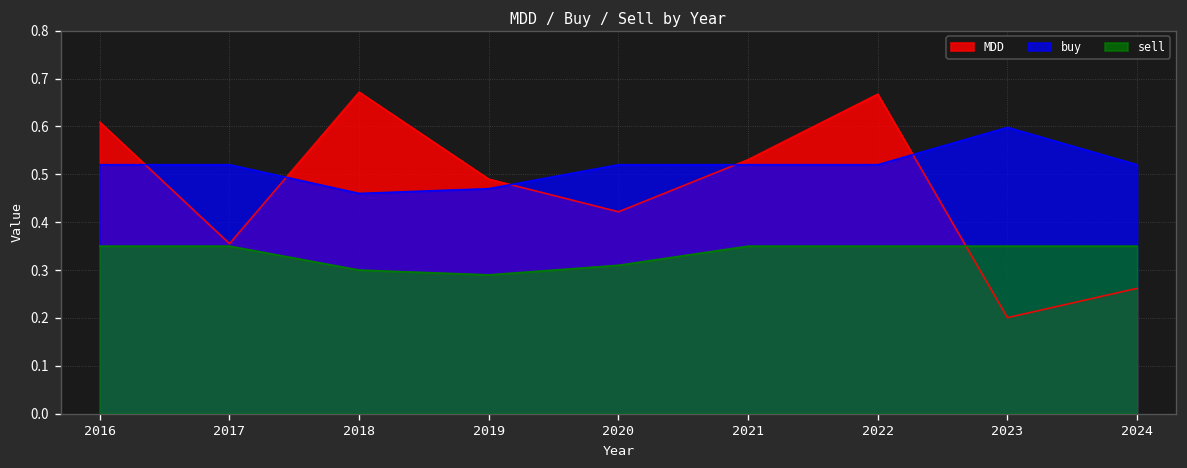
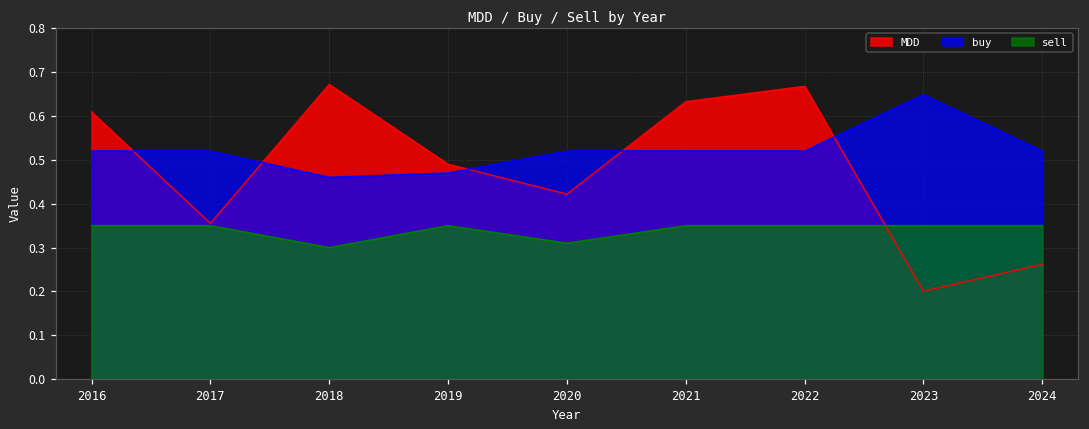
  {
    "MDD": {
      "2016": 0.61,
      "2018": 0.67,
      "2019": 0.49,
      "2020": 0.42,
-     "2021": 0.53,
+     "2021": 0.63,
      "2022": 0.67,
      "2023": 0.20,
      "2024": 0.26
    },
    "buy": {
      "2016": 0.52,
      "2017": 0.52,
      "2018": 0.46,
      "2019": 0.47,
      "2020": 0.52,
      "2021": 0.52,
      "2022": 0.52,
-     "2023": 0.60,
+     "2023": 0.65,
      "2024": 0.52
    },
    "sell": {
      "2016": 0.35,
      "2018": 0.30,
-     "2019": 0.29,
+     "2019": 0.35,
      "2020": 0.31,
      "2021": 0.35,
      "2022": 0.35,
      "2023": 0.35,
      "2024": 0.35
    }
  }
